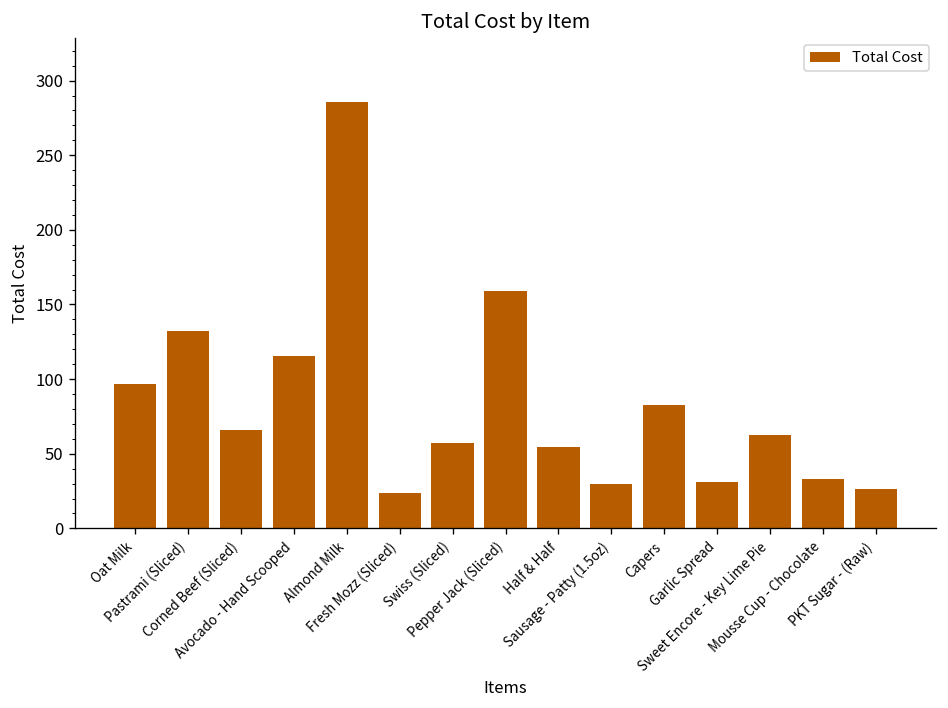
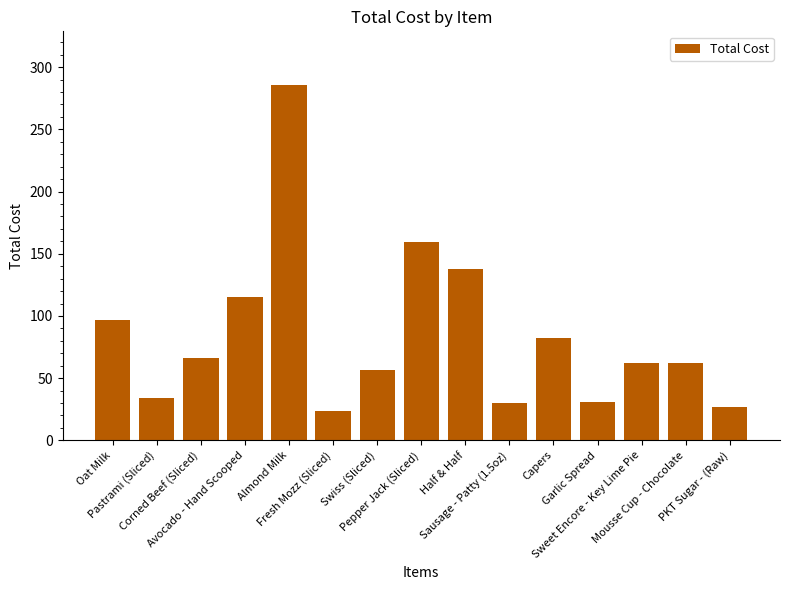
  {
    "Oat Milk": 97,
-   "Pastrami (Sliced)": 132,
+   "Pastrami (Sliced)": 34,
    "Corned Beef (Sliced)": 66,
    "Avocado - Hand Scooped": 115,
    "Almond Milk": 286,
    "Fresh Mozz (Sliced)": 23,
    "Swiss (Sliced)": 57,
    "Pepper Jack (Sliced)": 159,
-   "Half & Half": 54,
+   "Half & Half": 138,
    "Sausage - Patty (1.5oz)": 30,
    "Capers": 83,
    "Garlic Spread": 31,
    "Sweet Encore - Key Lime Pie": 63,
-   "Mousse Cup - Chocolate": 33,
+   "Mousse Cup - Chocolate": 63,
    "PKT Sugar - (Raw)": 27
  }
